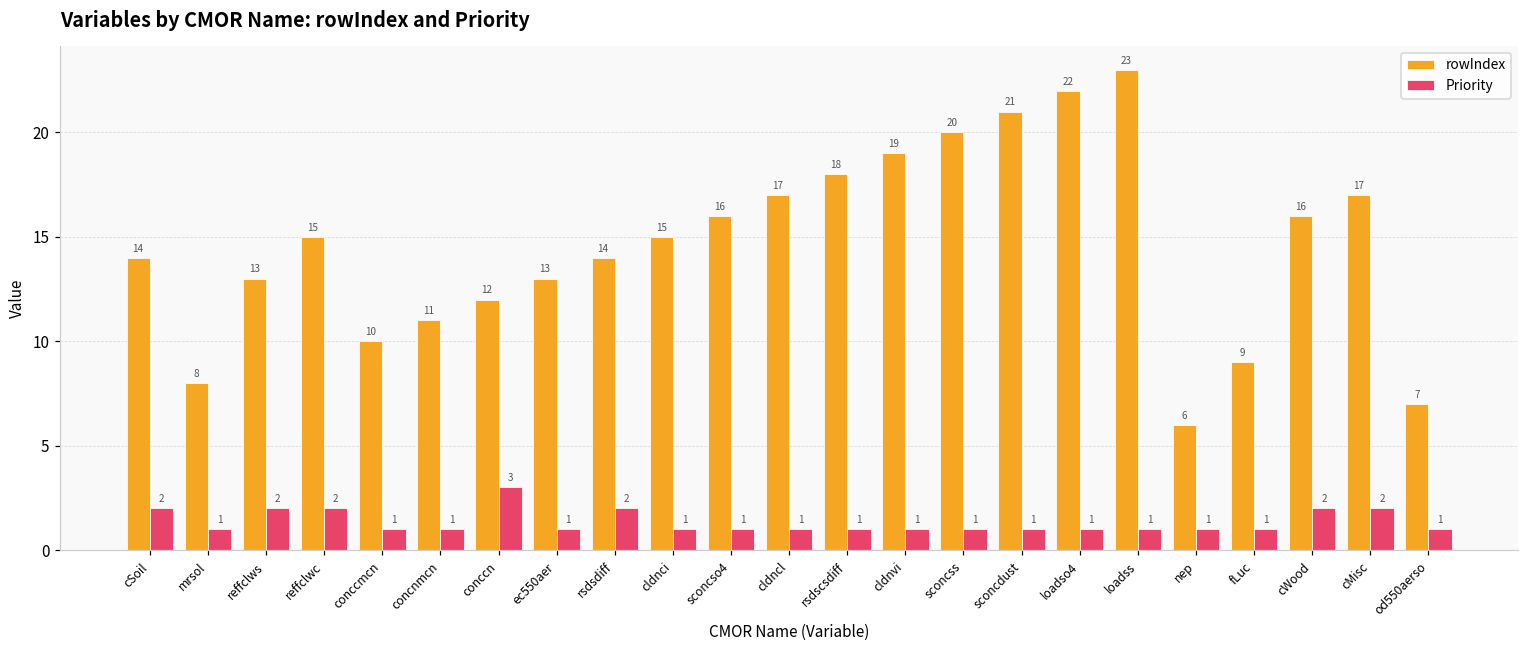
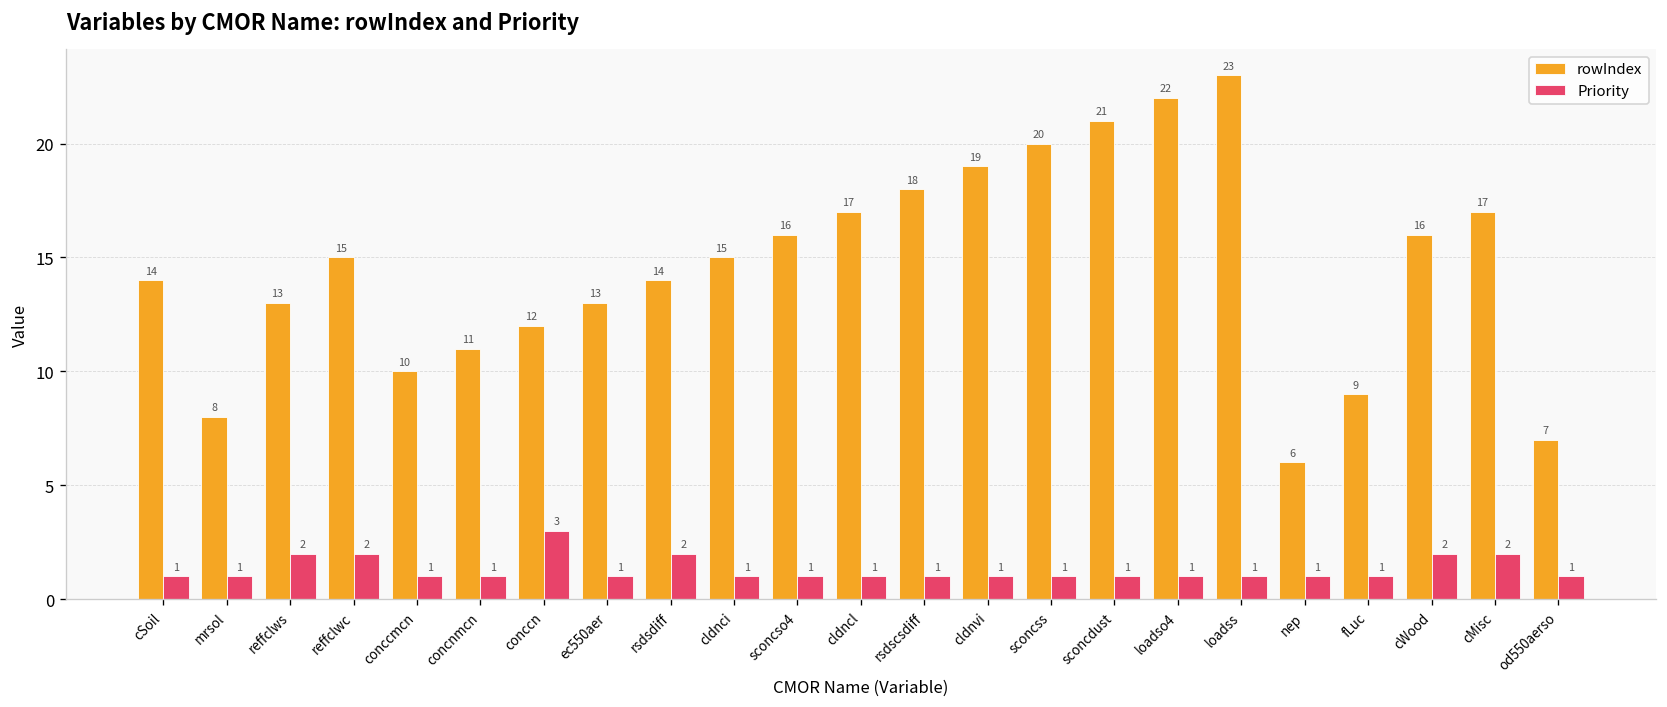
  {
    "rowIndex": {
      "cSoil": 14,
      "mrsol": 8,
      "reffclws": 13,
      "reffclwc": 15,
      "conccmcn": 10,
      "concnmcn": 11,
      "conccn": 12,
      "ec550aer": 13,
      "rsdsdiff": 14,
      "cldnci": 15,
      "sconcso4": 16,
      "cldncl": 17,
      "rsdscsdiff": 18,
      "cldnvi": 19,
      "sconcss": 20,
      "sconcdust": 21,
      "loadso4": 22,
      "loadss": 23,
      "nep": 6,
      "fLuc": 9,
      "cWood": 16,
      "cMisc": 17,
      "od550aerso": 7
    },
    "Priority": {
-     "cSoil": 2,
+     "cSoil": 1,
      "mrsol": 1,
      "reffclws": 2,
      "reffclwc": 2,
      "conccmcn": 1,
      "concnmcn": 1,
      "conccn": 3,
      "ec550aer": 1,
      "rsdsdiff": 2,
      "cldnci": 1,
      "sconcso4": 1,
      "cldncl": 1,
      "rsdscsdiff": 1,
      "cldnvi": 1,
      "sconcss": 1,
      "sconcdust": 1,
      "loadso4": 1,
      "loadss": 1,
      "nep": 1,
      "fLuc": 1,
      "cWood": 2,
      "cMisc": 2,
      "od550aerso": 1
    }
  }
